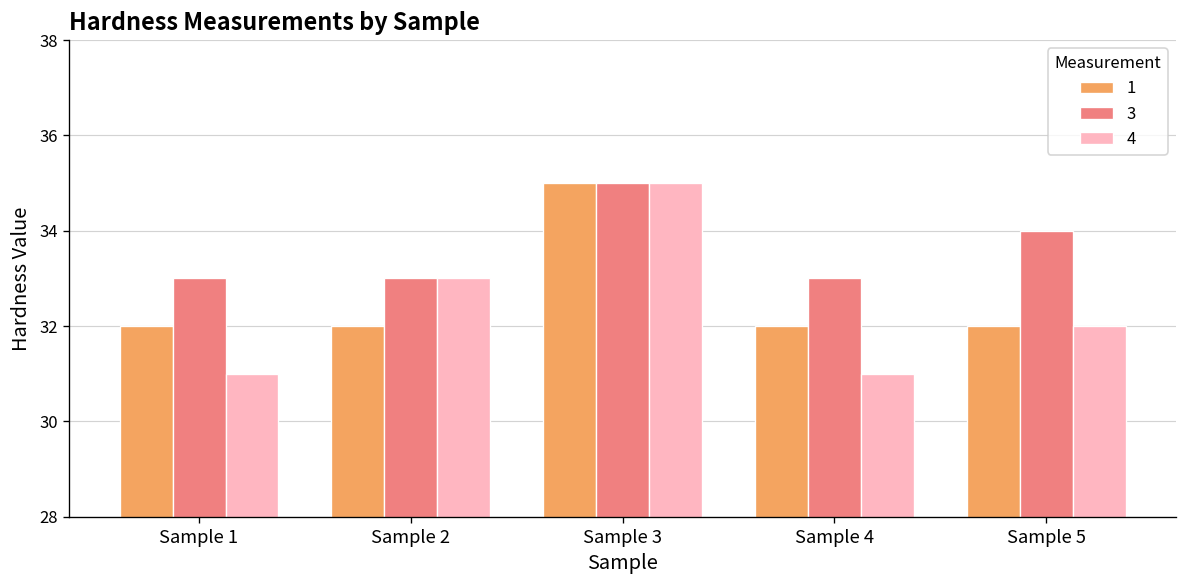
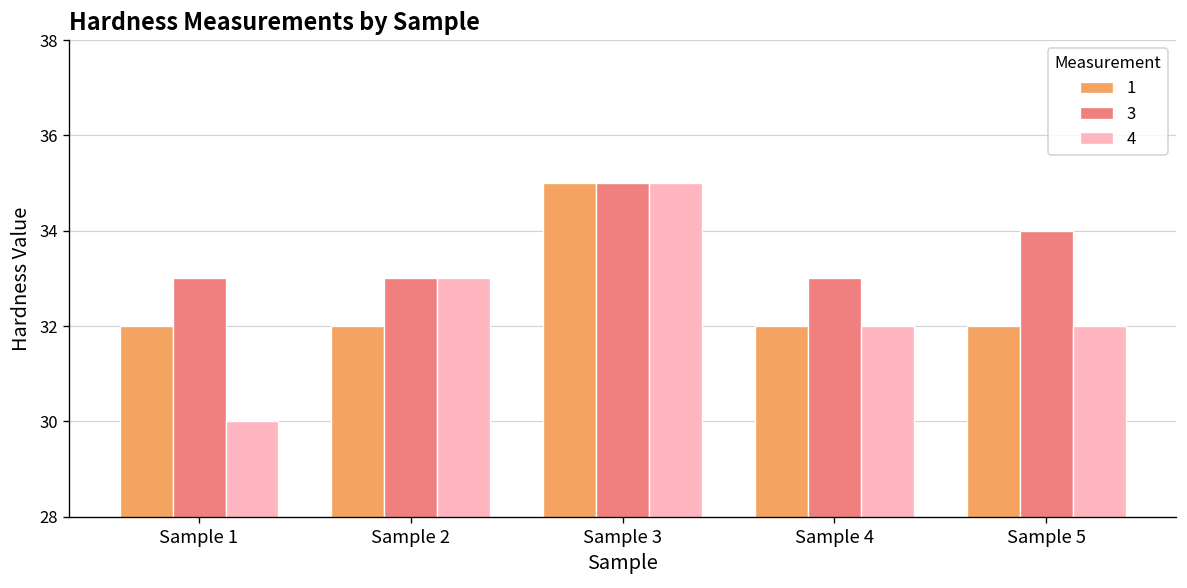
  {
    "4": {
-     "Sample 1": 31,
+     "Sample 1": 30,
      "Sample 2": 33,
      "Sample 3": 35,
-     "Sample 4": 31,
+     "Sample 4": 32,
      "Sample 5": 32
    }
  }
